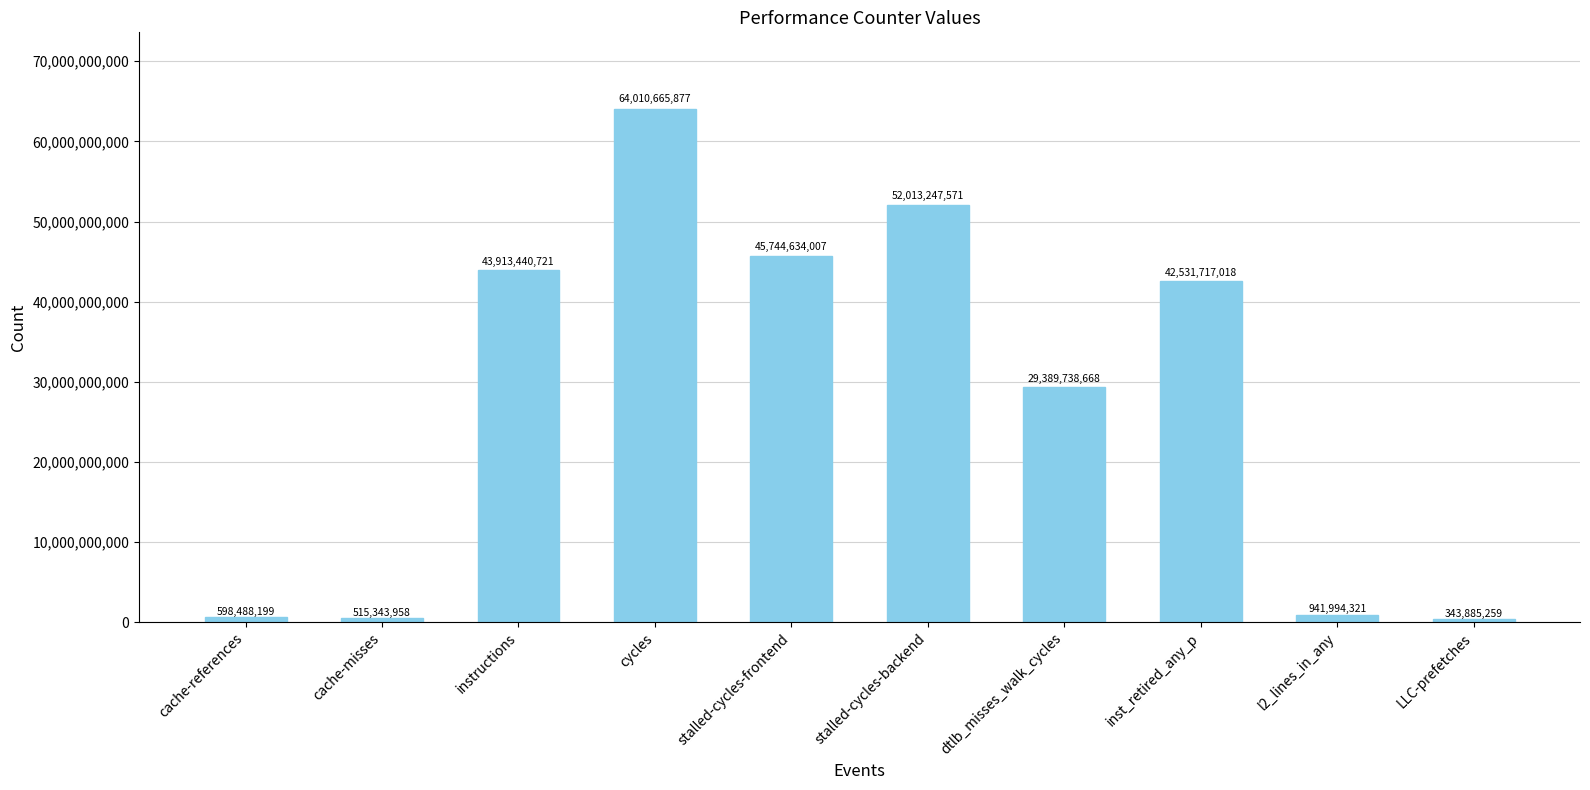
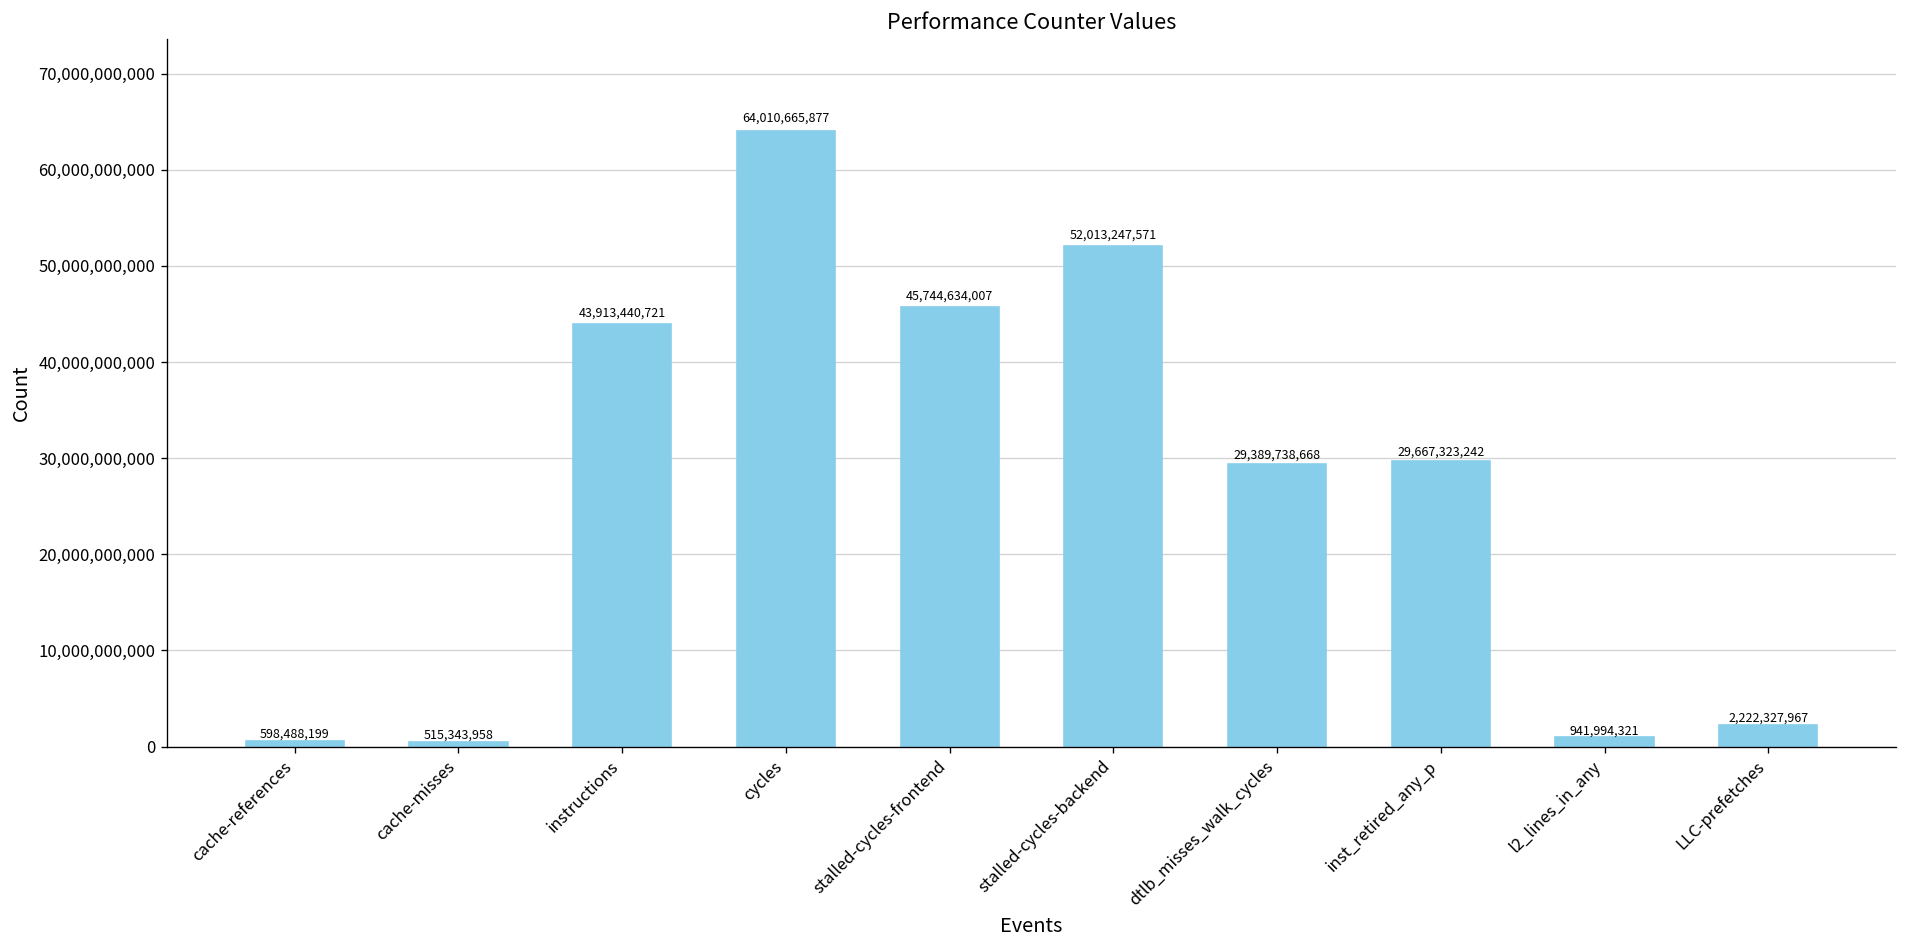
  {
    "cache-references": "598,488,199",
    "cache-misses": "515,343,958",
    "instructions": "43,913,440,721",
    "cycles": "64,010,665,877",
    "stalled-cycles-frontend": "45,744,634,007",
    "stalled-cycles-backend": "52,013,247,571",
    "dtlb_misses_walk_cycles": "29,389,738,668",
-   "inst_retired_any_p": "42,531,717,018",
+   "inst_retired_any_p": "29,667,323,242",
    "l2_lines_in_any": "941,994,321",
-   "LLC-prefetches": "343,885,259"
+   "LLC-prefetches": "2,222,327,967"
  }
